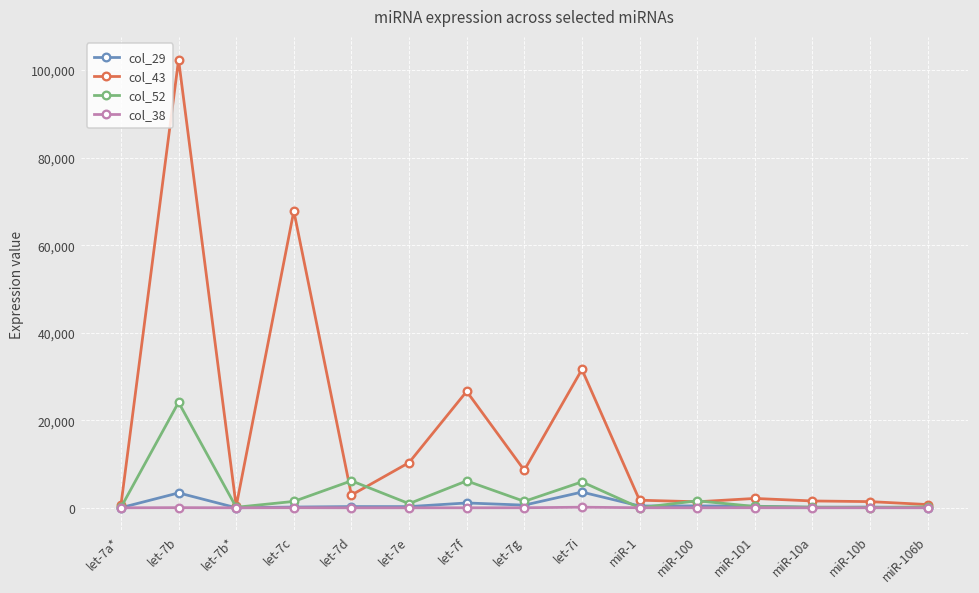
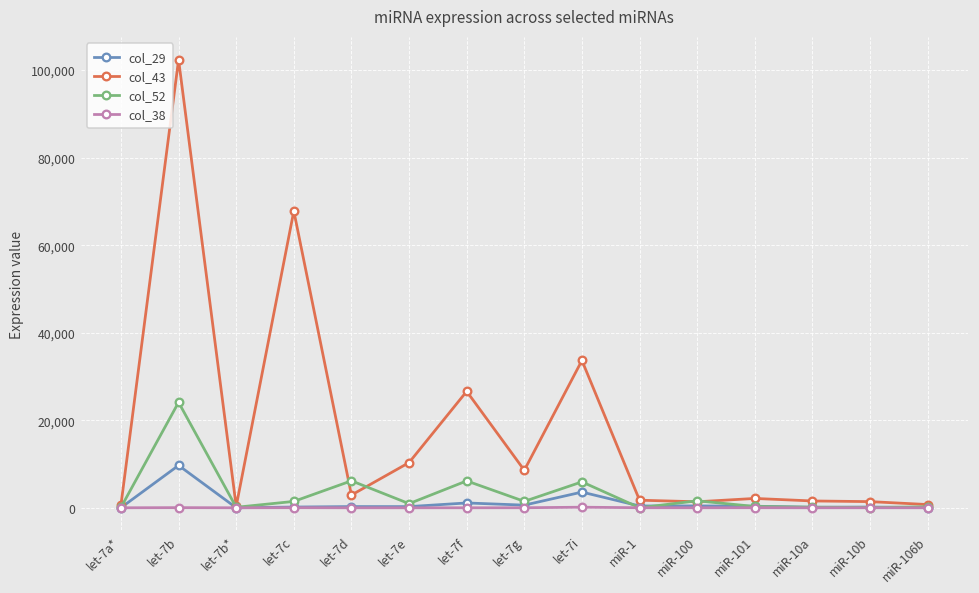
  {
    "col_29": {
-     "let-7b": "3,000",
+     "let-7b": "10,000",
      "let-7f": "1,000",
      "let-7i": "4,000"
    },
    "col_43": {
      "let-7b": "102,000",
      "let-7c": "68,000",
      "let-7d": "3,000",
      "let-7e": "10,000",
      "let-7f": "27,000",
      "let-7g": "9,000",
-     "let-7i": "32,000",
+     "let-7i": "34,000",
      "miR-1": "2,000",
      "miR-101": "2,000",
      "miR-10a": "2,000",
      "miR-10b": "1,000"
    },
    "col_52": {
      "let-7b": "24,000",
      "let-7c": "1,000",
      "let-7d": "6,000",
      "let-7e": "1,000",
      "let-7f": "6,000",
      "let-7g": "1,000",
      "let-7i": "6,000"
    },
    "col_38": {
      "let-7b": "0",
      "let-7f": "0",
      "let-7i": "0"
    }
  }
